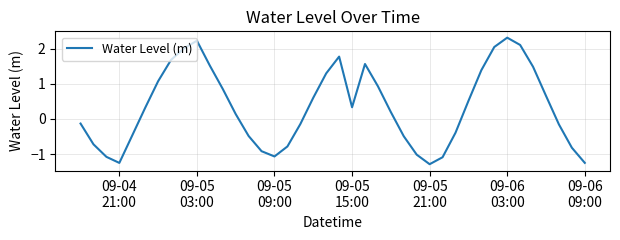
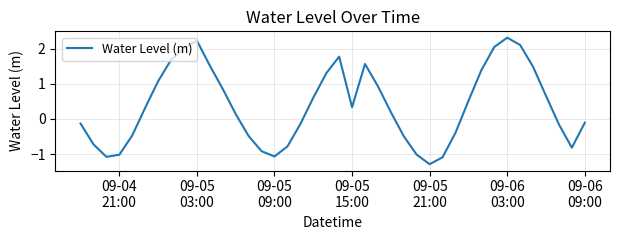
  {
-   "09-04 21:00": -1.3,
+   "09-04 21:00": -1.0,
    "09-05 09:00": -1.1,
    "09-05 15:00": 0.3,
    "09-05 21:00": -1.3,
    "09-06 03:00": 2.3,
-   "09-06 09:00": -1.2
+   "09-06 09:00": -0.1
  }
